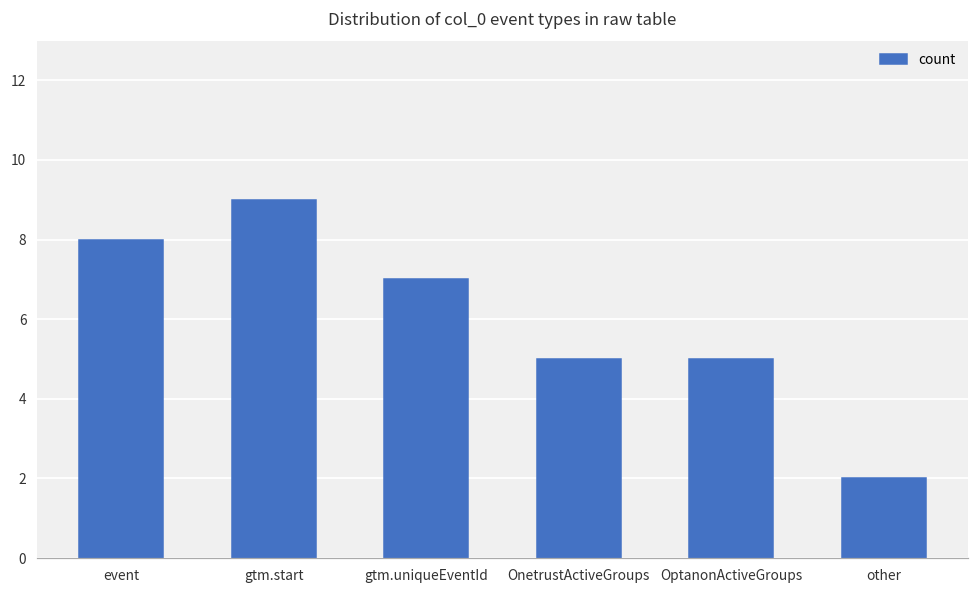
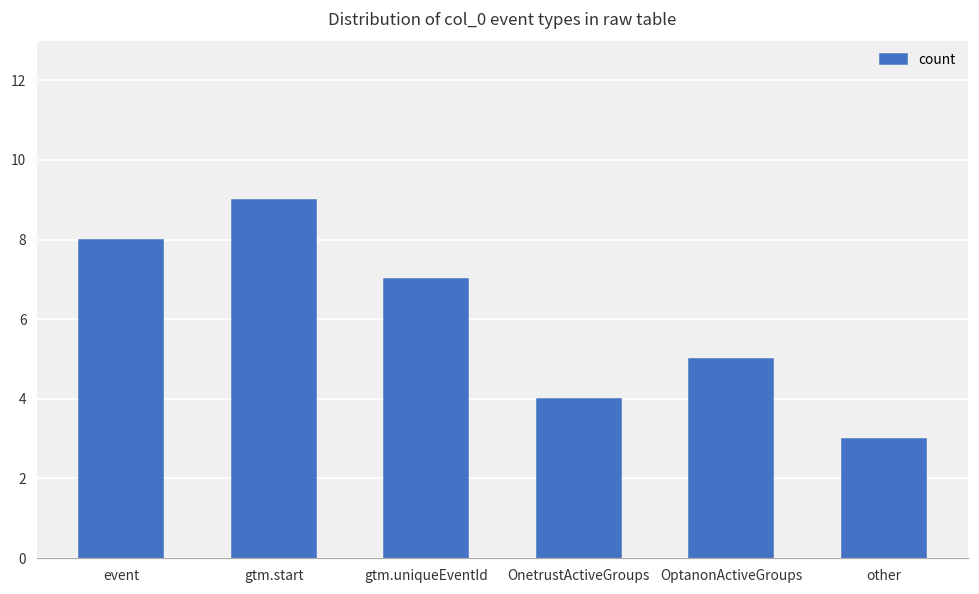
  {
    "event": 8,
    "gtm.start": 9,
    "gtm.uniqueEventId": 7,
-   "OnetrustActiveGroups": 5,
+   "OnetrustActiveGroups": 4,
    "OptanonActiveGroups": 5,
-   "other": 2
+   "other": 3
  }
